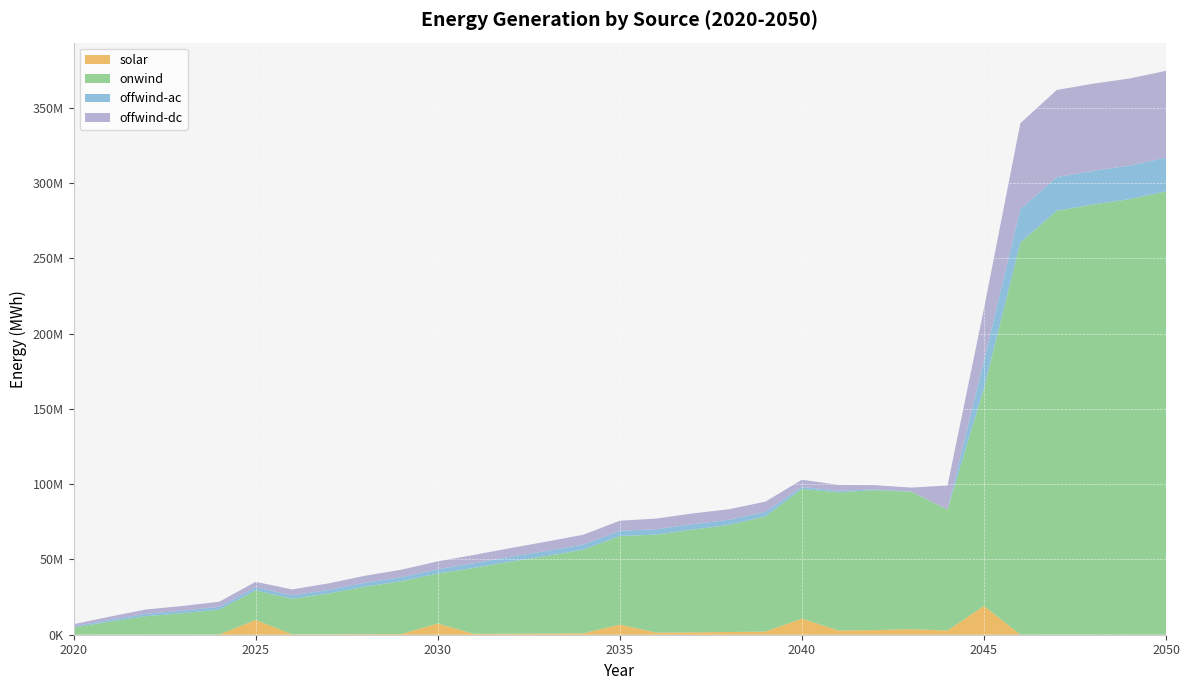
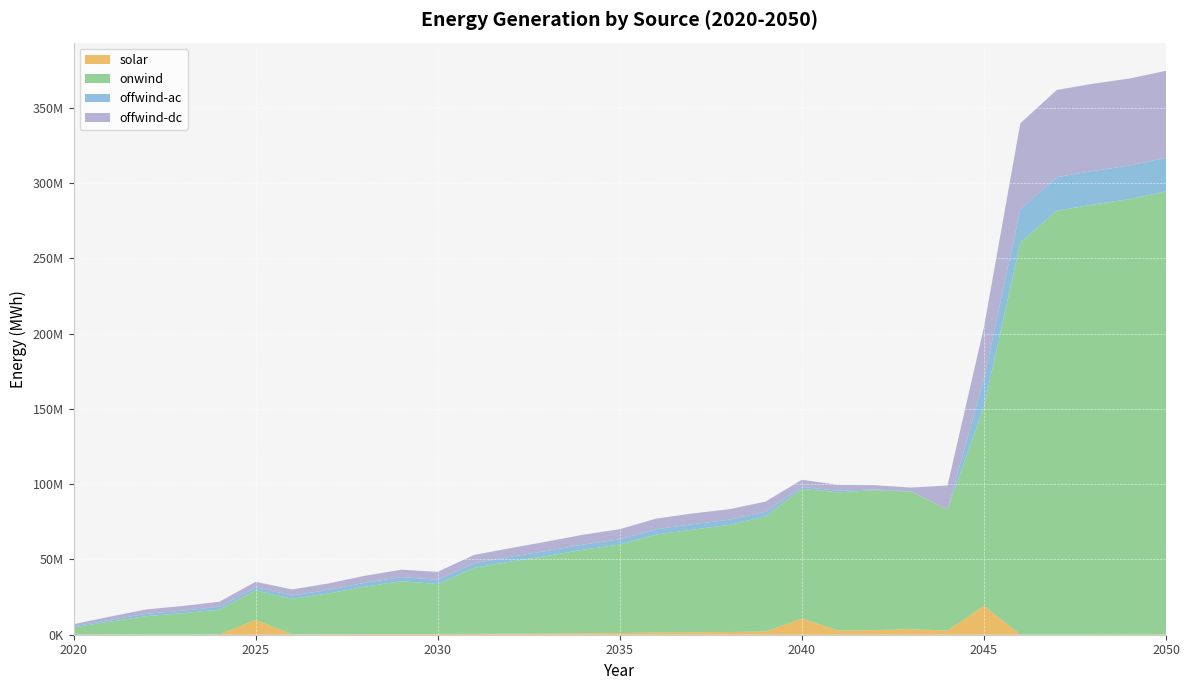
  {
    "solar": {
      "2025": 10000000,
-     "2030": 7000000,
-     "2035": 7000000,
+     "2030": 1000000,
+     "2035": 1000000,
      "2040": 11000000,
      "2045": 19000000
    },
    "onwind": {
      "2025": 20000000,
      "2030": 33000000,
      "2035": 59000000,
-     "2045": 145000000,
+     "2045": 132000000,
      "2050": 294000000
    }
  }
